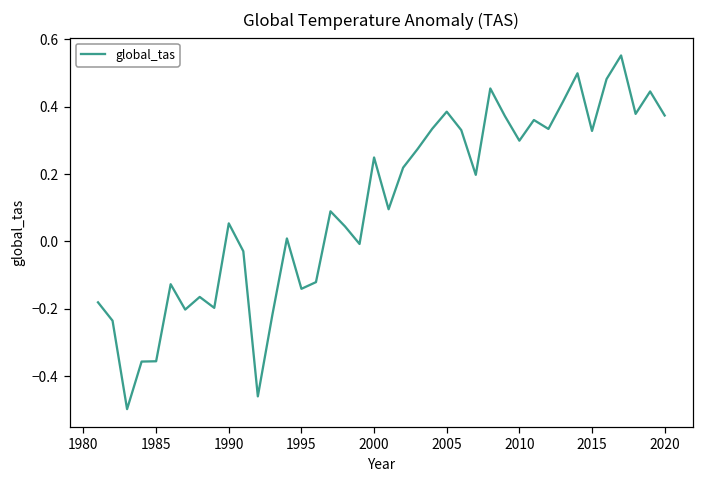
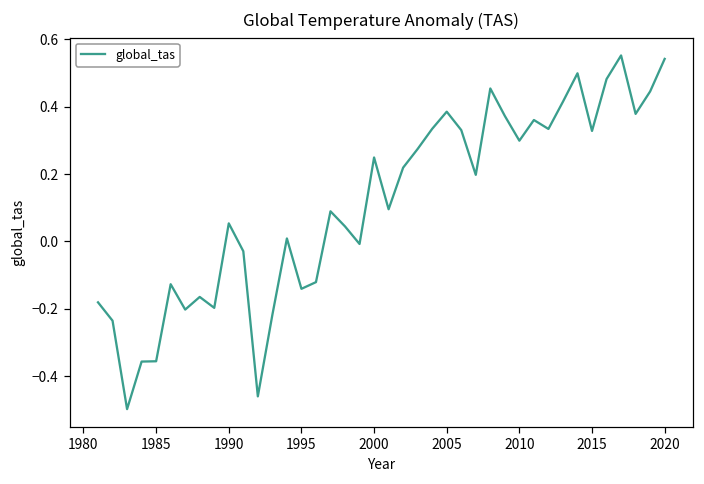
  {
    "1985": -0.36,
    "1990": 0.05,
    "1995": -0.14,
    "2000": 0.25,
    "2005": 0.39,
    "2010": 0.30,
    "2015": 0.33,
-   "2020": 0.37
+   "2020": 0.54
  }
